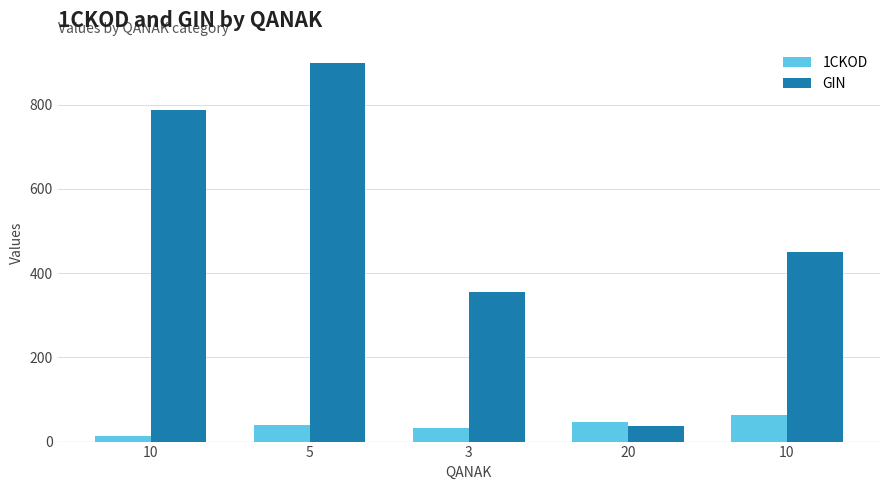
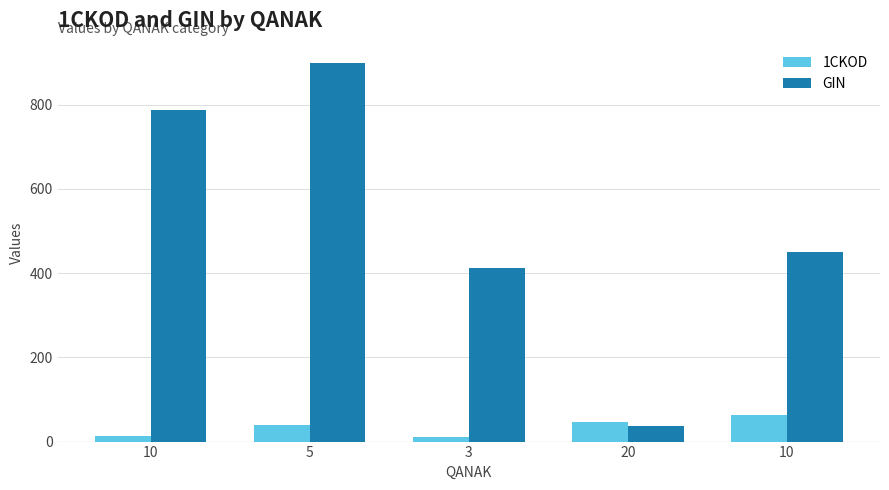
  {
    "1CKOD": {
      "5": 40,
-     "3": 30,
+     "3": 10,
      "20": 50
    },
    "GIN": {
      "5": 900,
-     "3": 360,
+     "3": 410,
      "20": 40
    }
  }
